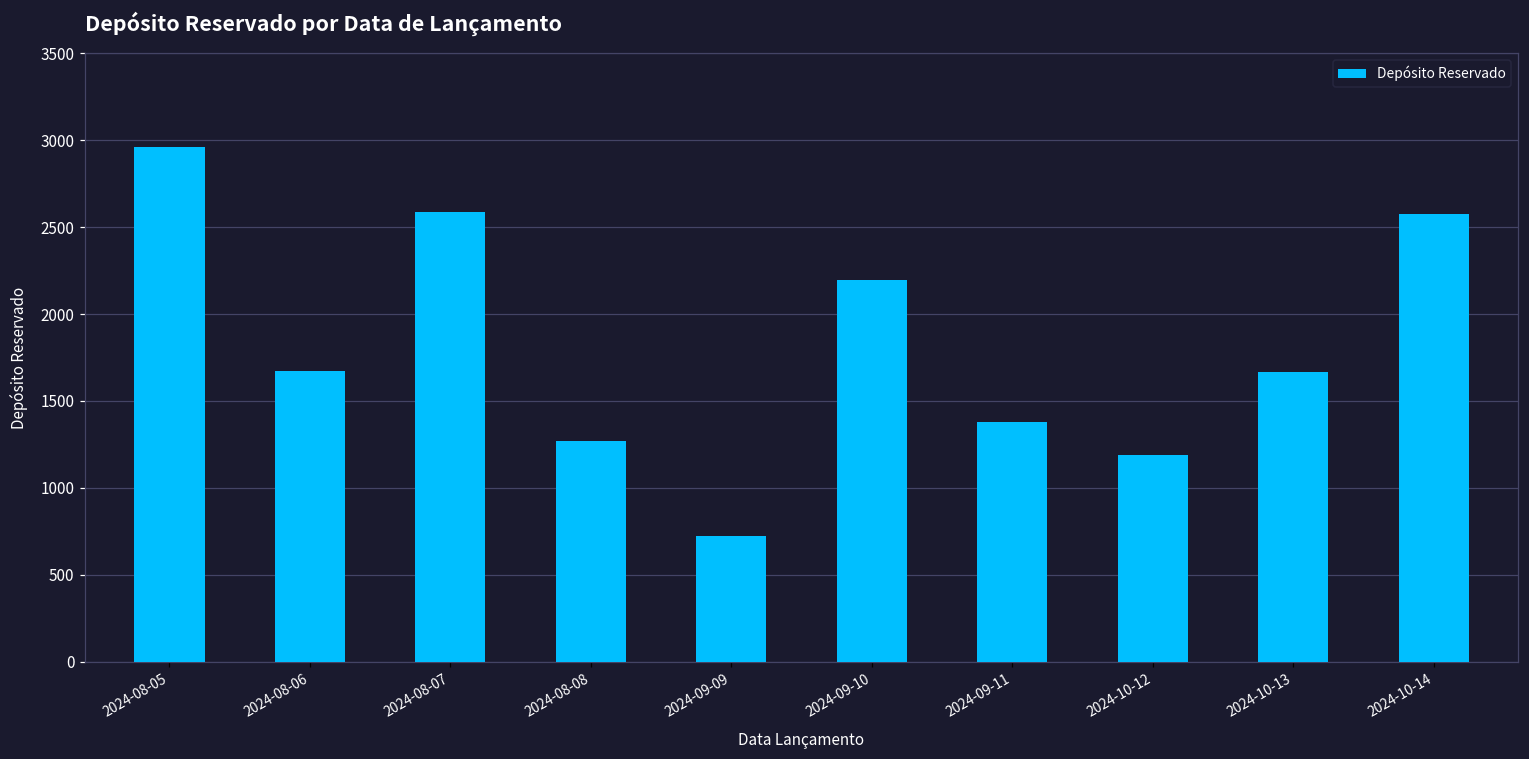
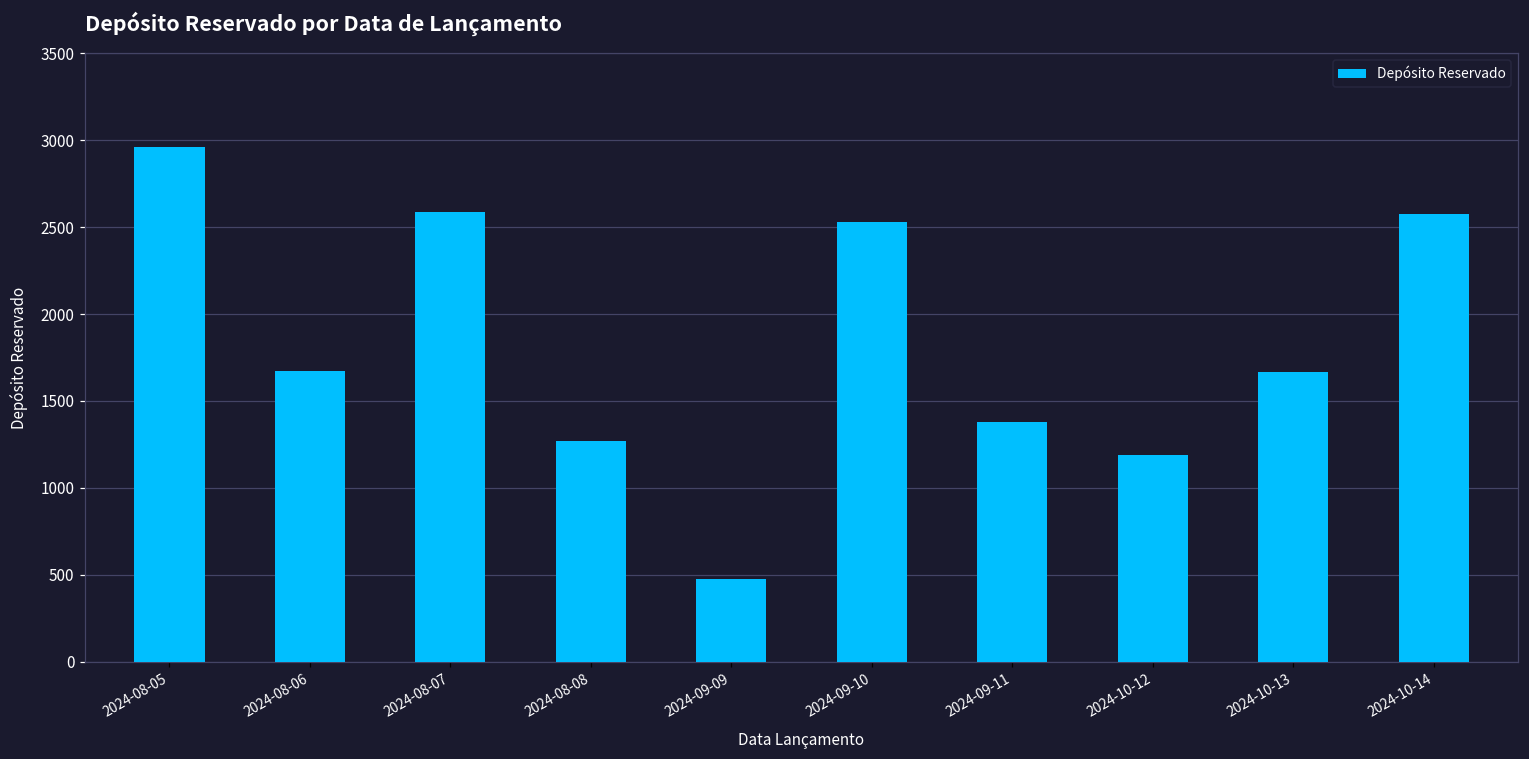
  {
    "2024-08-05": 2960,
    "2024-08-06": 1670,
    "2024-08-07": 2590,
    "2024-08-08": 1270,
-   "2024-09-09": 720,
-   "2024-09-10": 2200,
+   "2024-09-09": 480,
+   "2024-09-10": 2530,
    "2024-09-11": 1380,
    "2024-10-12": 1190,
    "2024-10-13": 1670,
    "2024-10-14": 2570
  }
